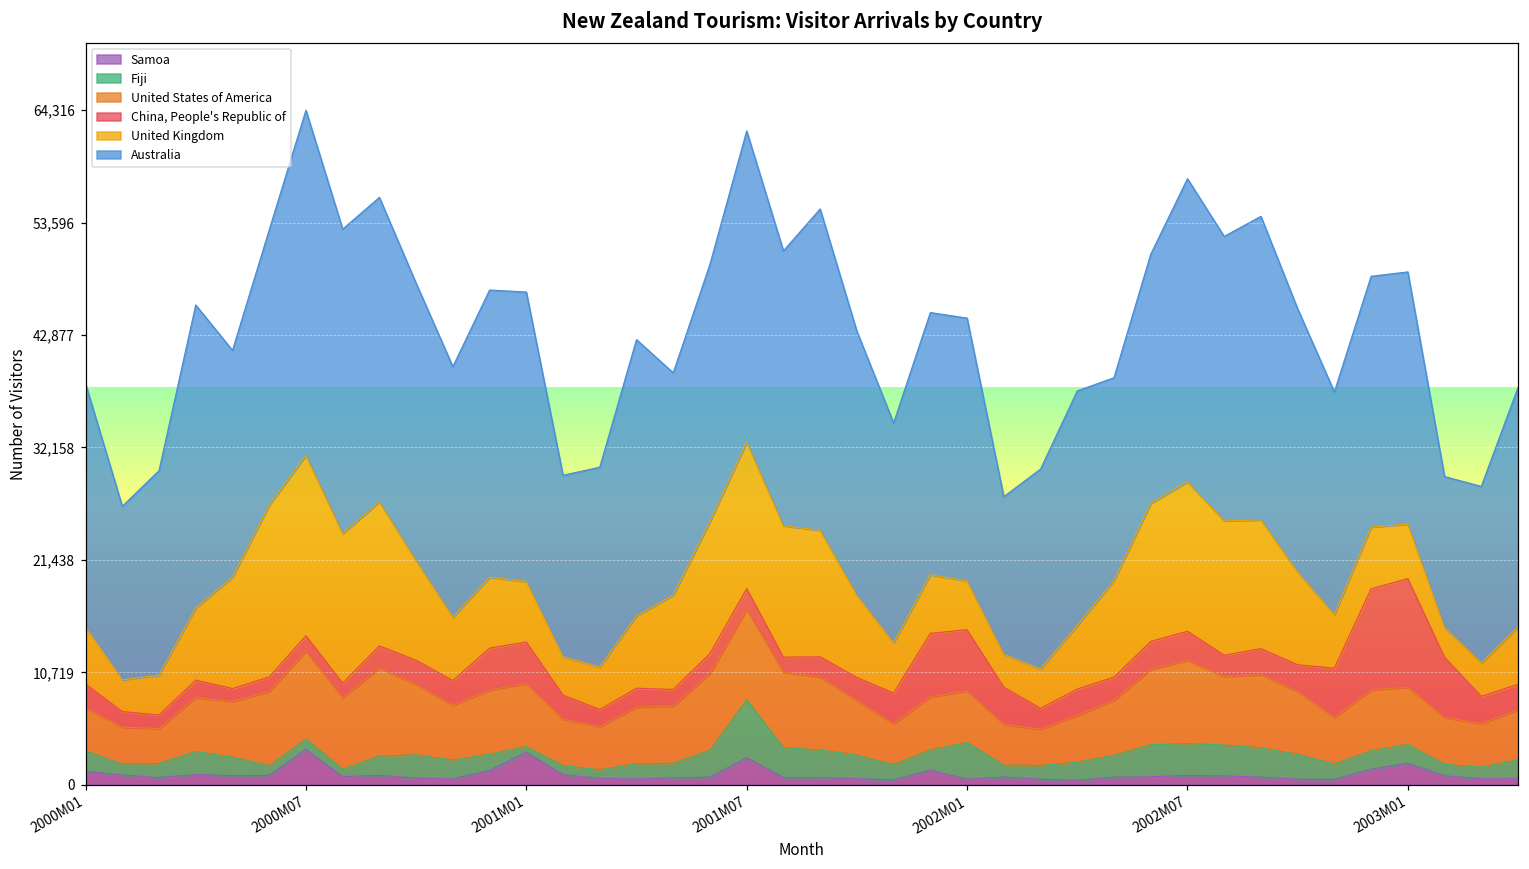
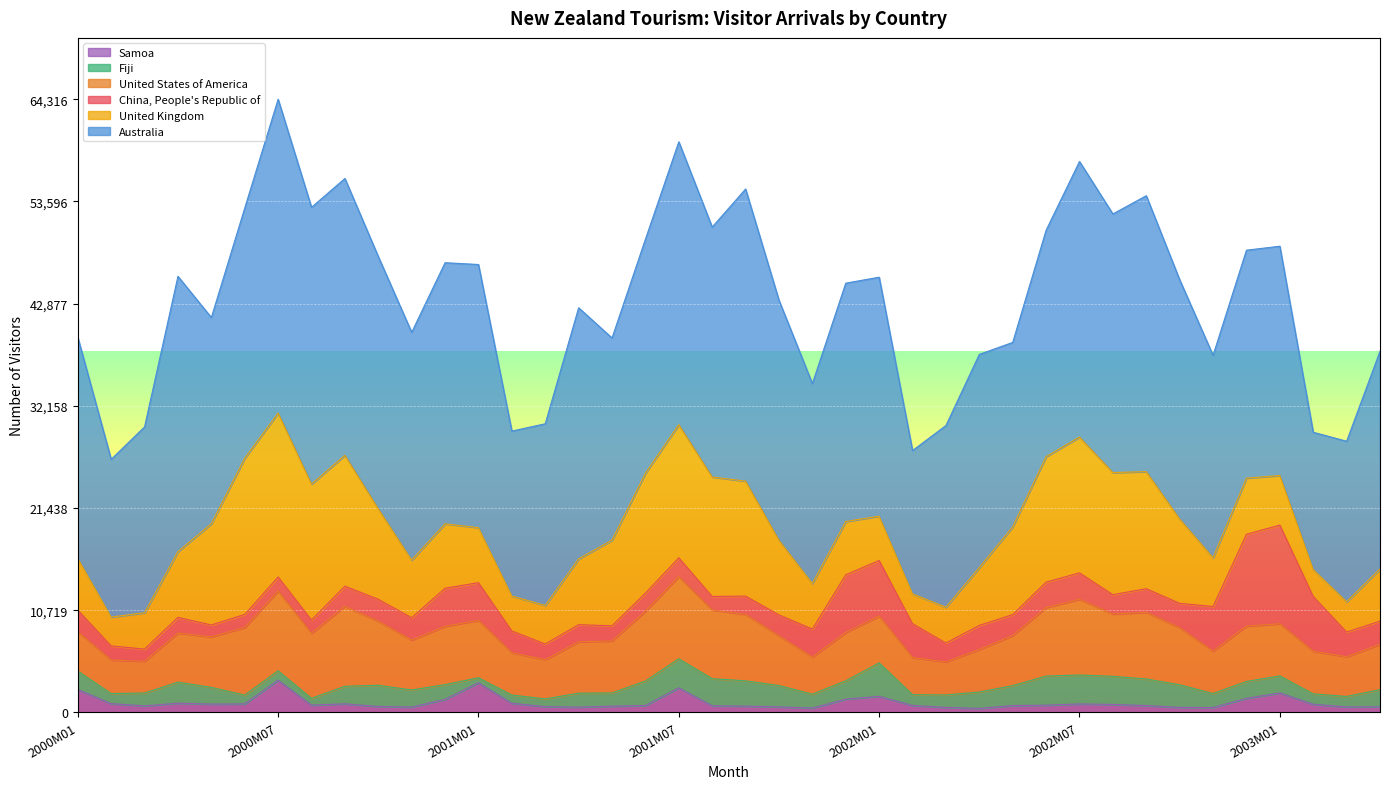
  {
    "Samoa": {
-     "2000M01": "1,000",
+     "2000M01": "2,000",
      "2000M07": "3,000",
      "2001M01": "3,000",
      "2001M07": "3,000",
-     "2002M01": "1,000",
+     "2002M01": "2,000",
      "2002M07": "1,000",
      "2003M01": "2,000"
    },
    "Fiji": {
      "2000M01": "2,000",
      "2000M07": "1,000",
      "2001M01": "1,000",
-     "2001M07": "6,000",
+     "2001M07": "3,000",
      "2002M01": "4,000",
      "2002M07": "3,000",
      "2003M01": "2,000"
    },
    "China, People's Republic of": {
      "2000M01": "2,000",
      "2000M07": "1,000",
      "2001M01": "4,000",
      "2001M07": "2,000",
      "2002M01": "6,000",
      "2002M07": "3,000",
      "2003M01": "10,000"
    },
    "Australia": {
      "2000M01": "23,000",
      "2000M07": "33,000",
      "2001M01": "28,000",
      "2001M07": "30,000",
      "2002M01": "25,000",
      "2002M07": "29,000",
      "2003M01": "24,000"
    }
  }
